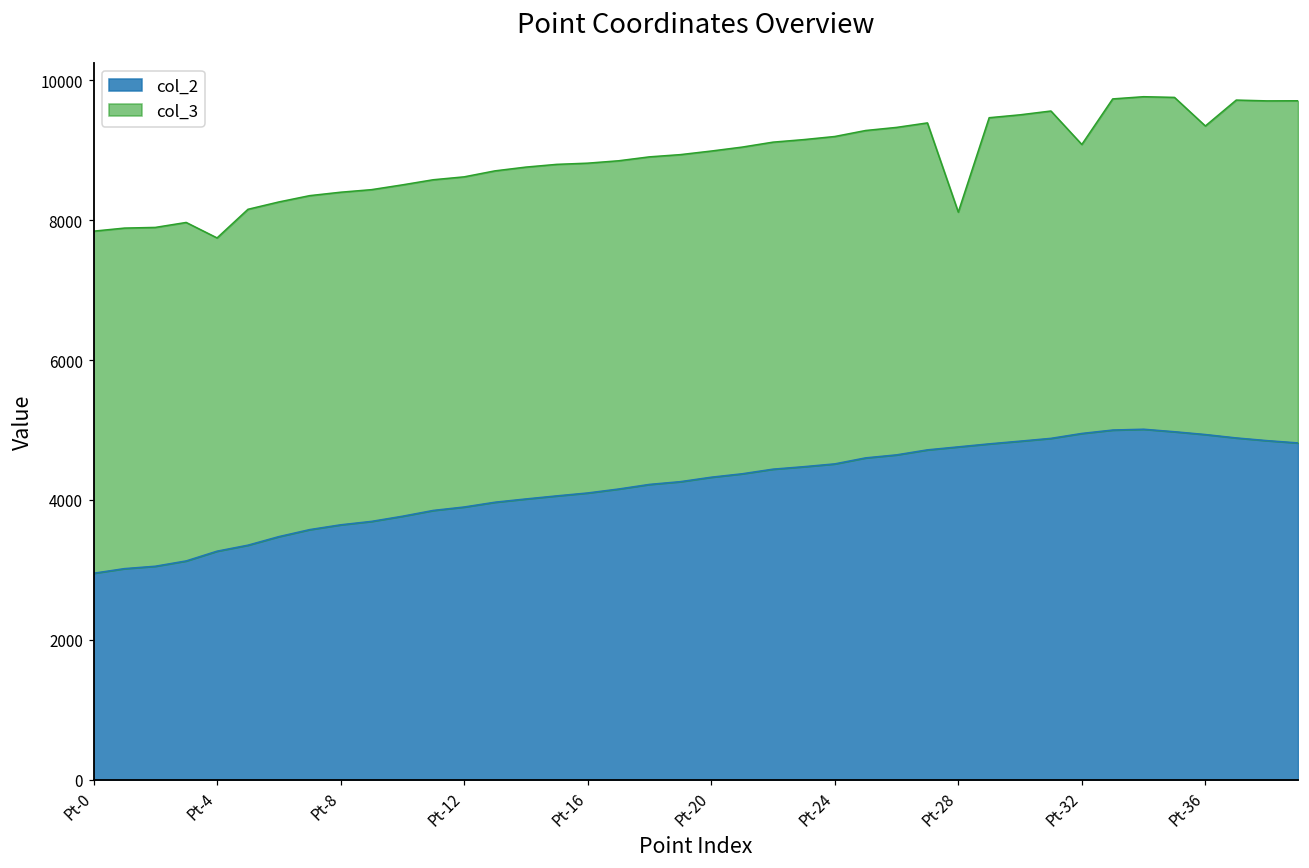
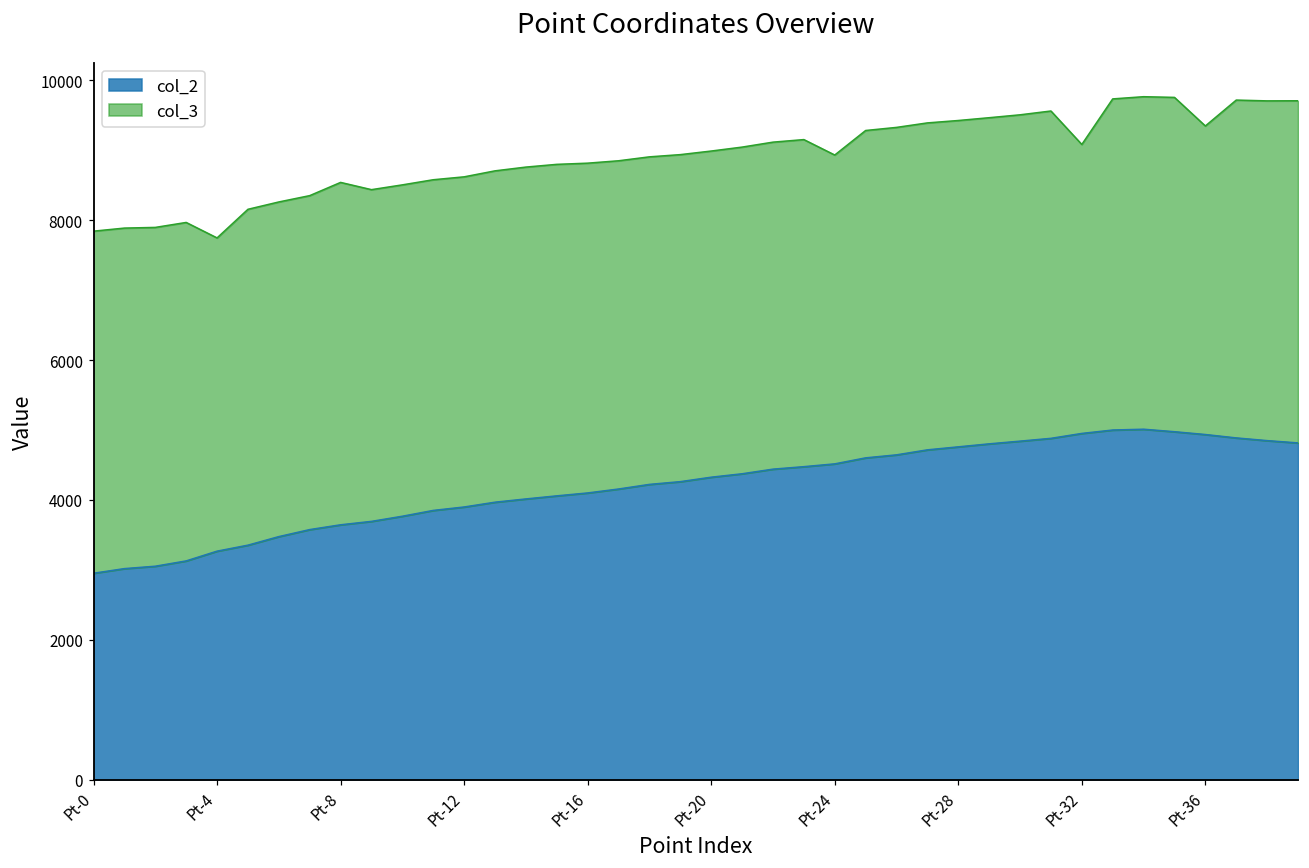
  {
    "col_2": {
      "Pt-0": 3000,
      "Pt-4": 3300,
      "Pt-8": 3600,
      "Pt-12": 3900,
      "Pt-16": 4100,
      "Pt-20": 4300,
      "Pt-24": 4500,
      "Pt-28": 4800,
      "Pt-32": 5000,
      "Pt-36": 4900
    },
    "col_3": {
      "Pt-0": 4900,
      "Pt-4": 4500,
-     "Pt-8": 4800,
+     "Pt-8": 4900,
      "Pt-12": 4700,
      "Pt-16": 4700,
      "Pt-20": 4700,
-     "Pt-24": 4700,
-     "Pt-28": 3400,
+     "Pt-24": 4400,
+     "Pt-28": 4700,
      "Pt-32": 4100,
      "Pt-36": 4400
    }
  }
